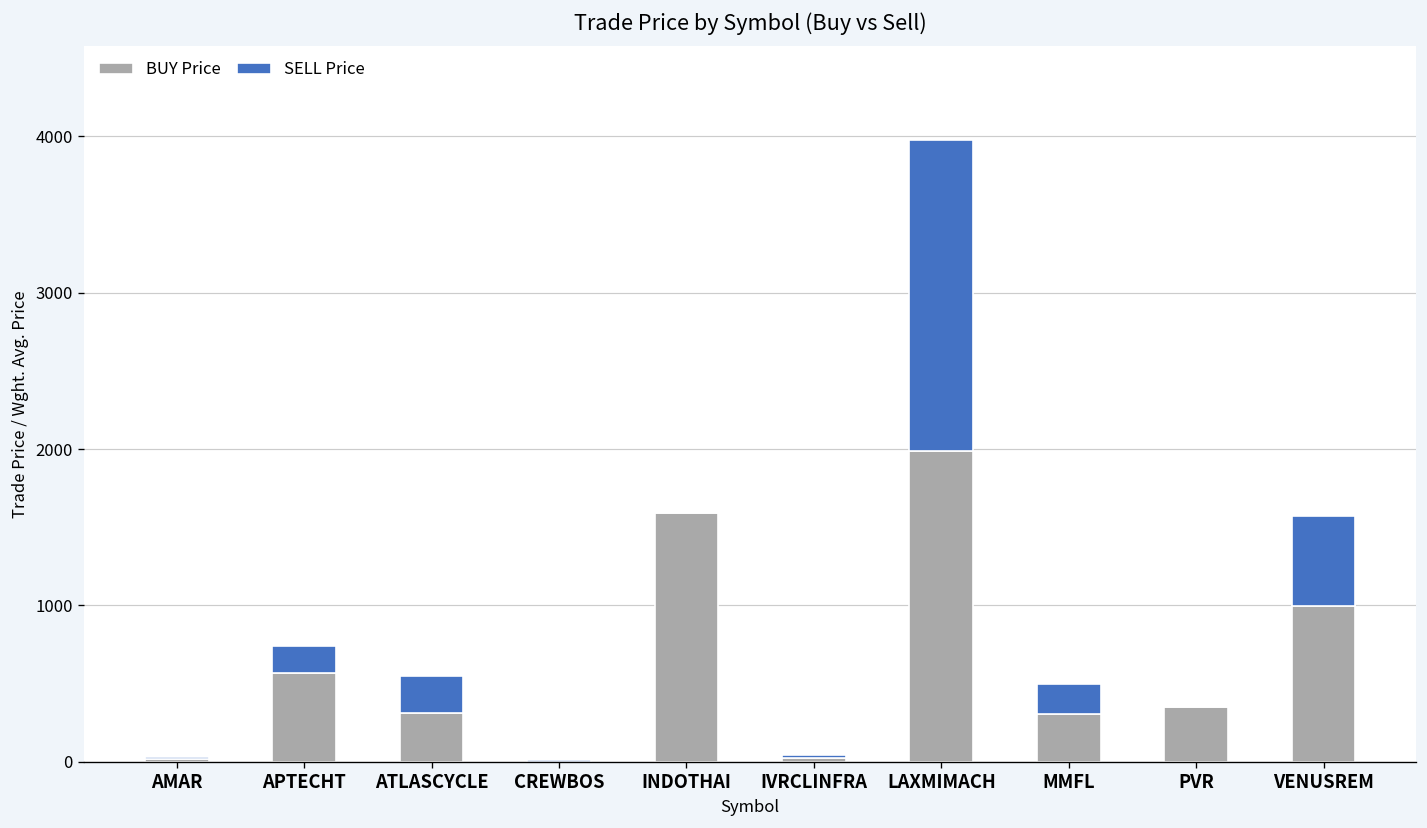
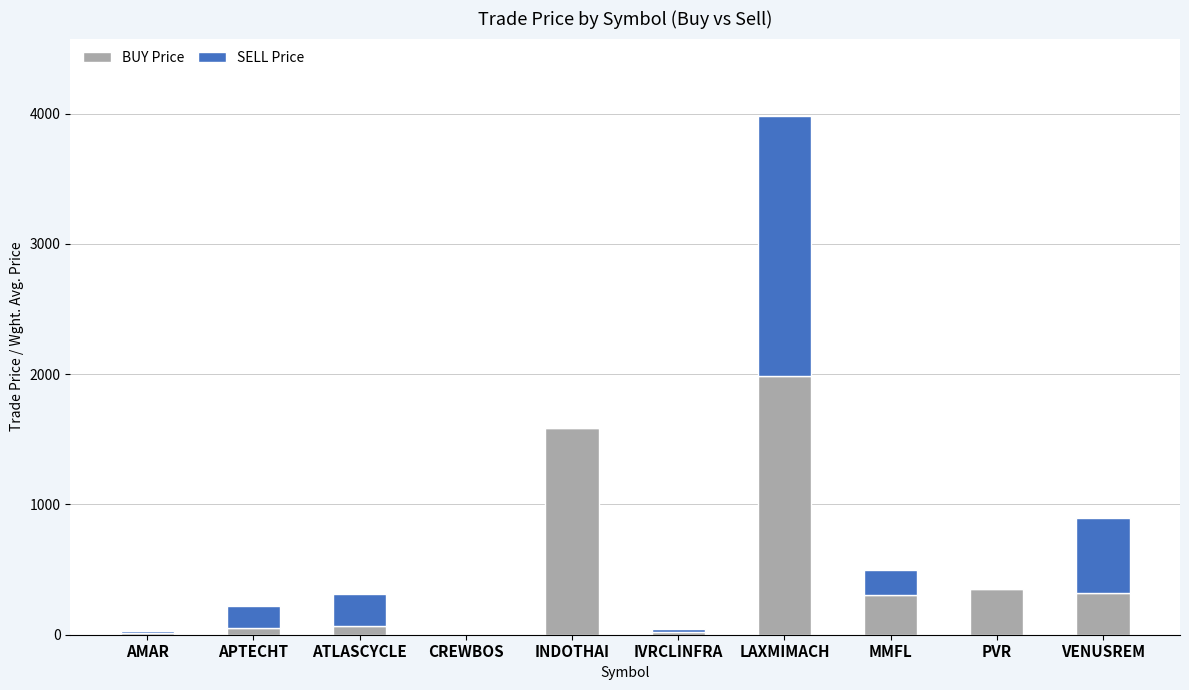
  {
    "BUY Price": {
-     "APTECHT": 570,
-     "ATLASCYCLE": 310,
+     "APTECHT": 50,
+     "ATLASCYCLE": 70,
      "CREWBOS": 0,
      "INDOTHAI": 1590,
      "IVRCLINFRA": 20,
      "LAXMIMACH": 1990,
      "MMFL": 310,
      "PVR": 350,
-     "VENUSREM": 990
+     "VENUSREM": 320
    },
    "SELL Price": {
      "APTECHT": 170,
      "ATLASCYCLE": 240,
      "INDOTHAI": 0,
      "IVRCLINFRA": 20,
      "LAXMIMACH": 1990,
      "MMFL": 190,
      "PVR": 0,
      "VENUSREM": 570
    }
  }
